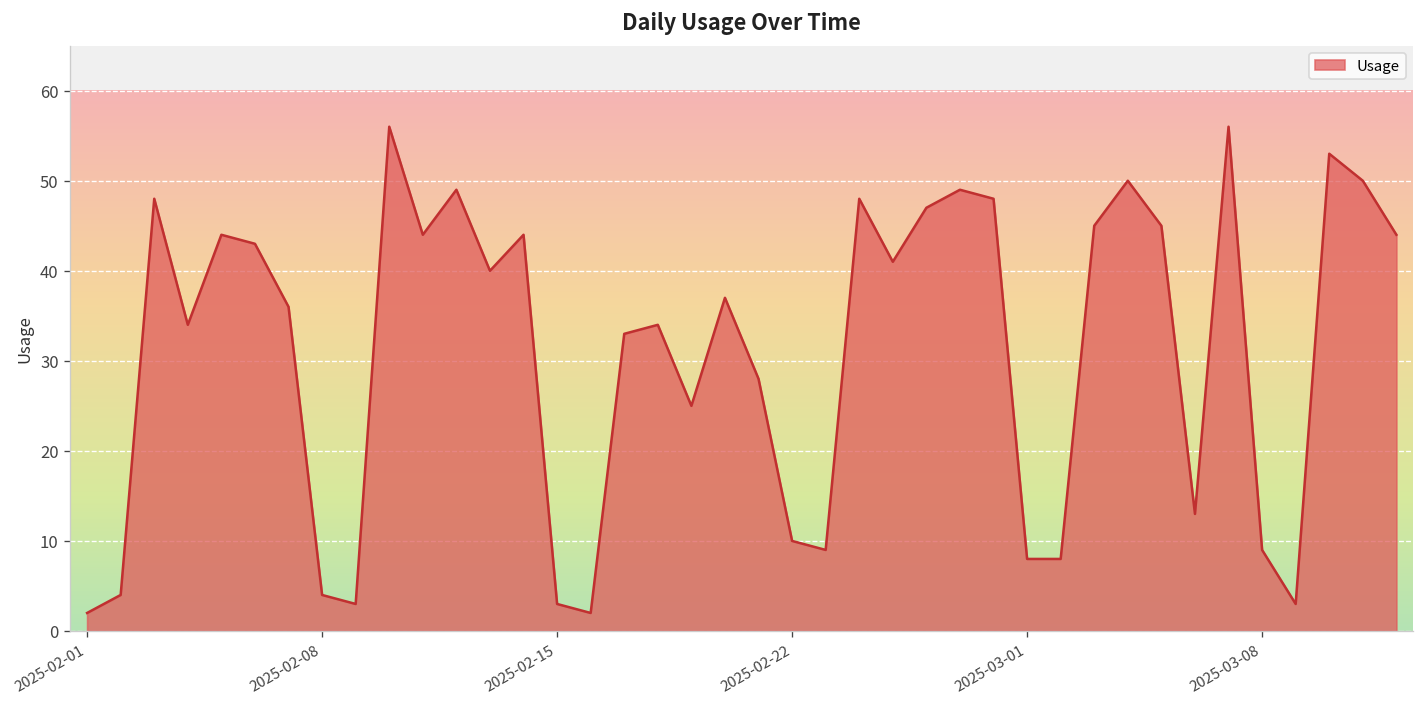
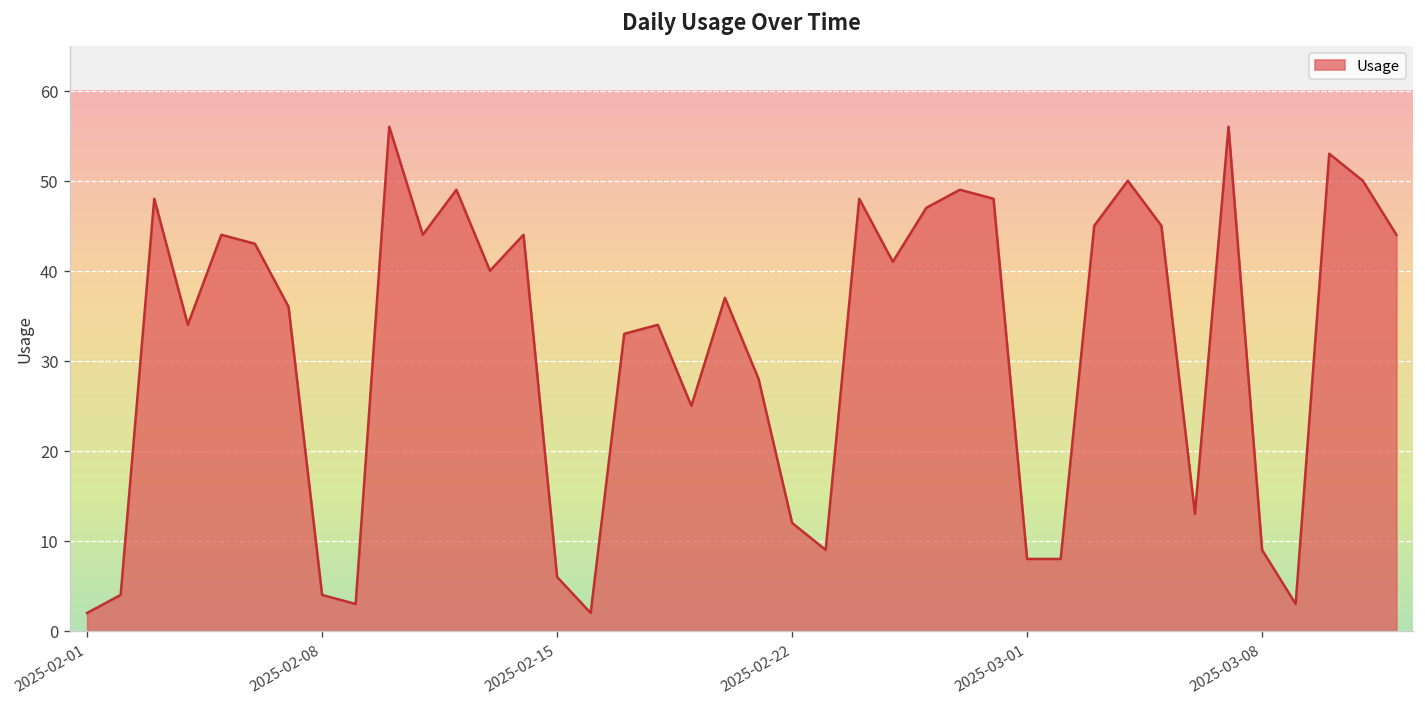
  {
    "2025-02-01": 2,
    "2025-02-08": 4,
-   "2025-02-15": 3,
-   "2025-02-22": 10,
+   "2025-02-15": 6,
+   "2025-02-22": 12,
    "2025-03-01": 8,
    "2025-03-08": 9
  }
